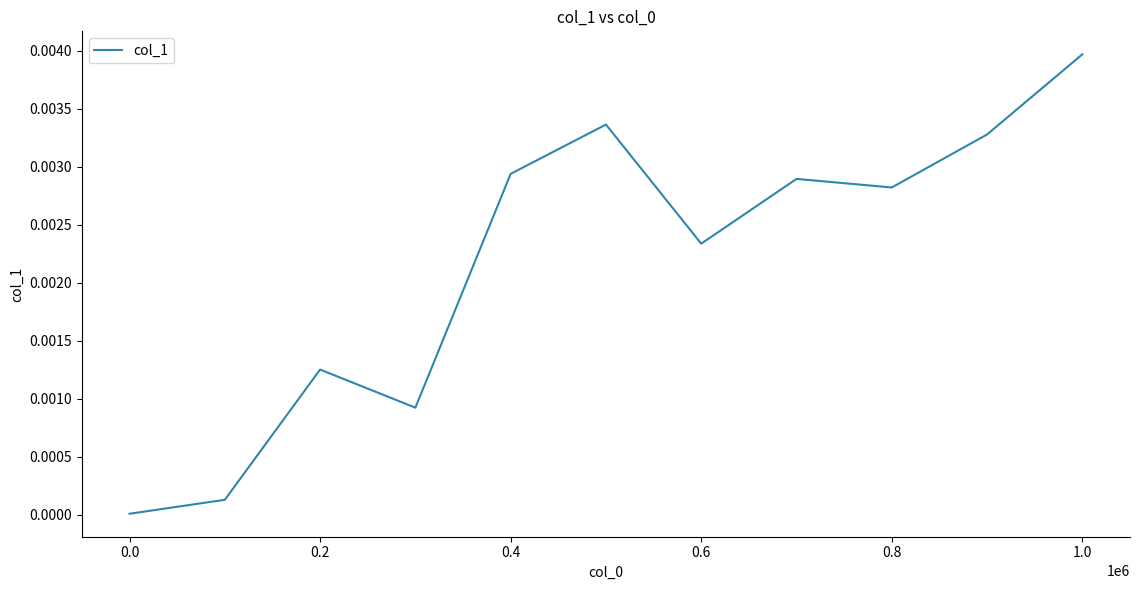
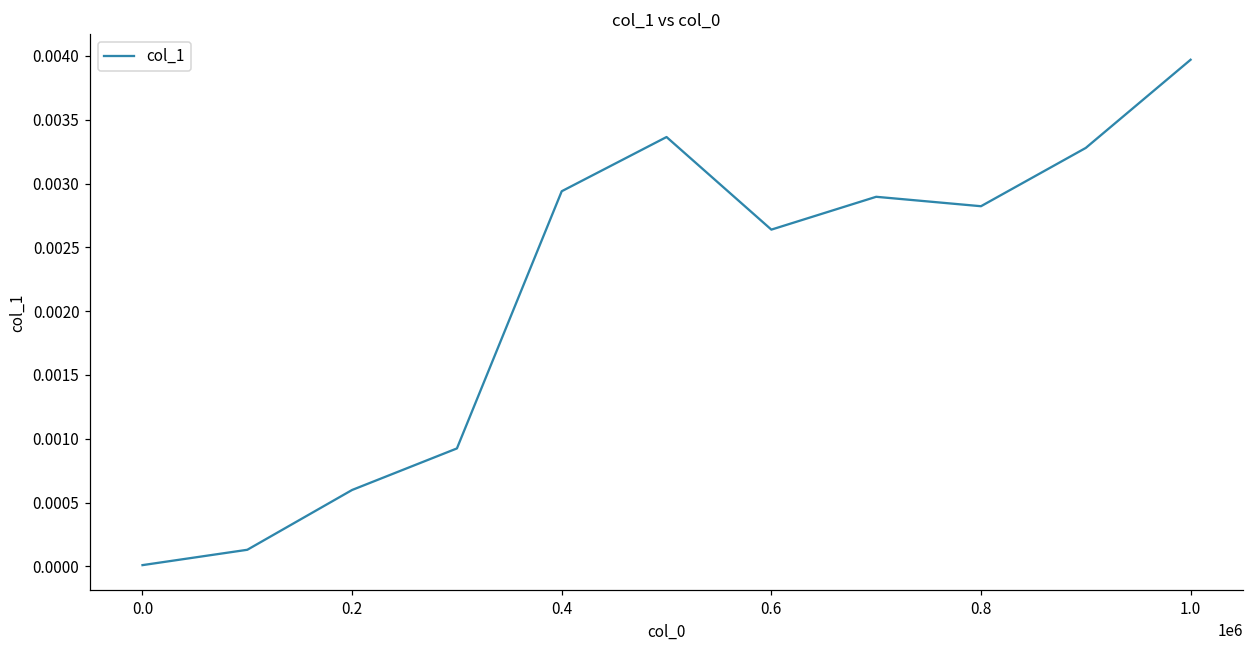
  {
    "0.0": 0.00001,
-   "0.2": 0.00125,
+   "0.2": 0.00060,
    "0.4": 0.00294,
-   "0.6": 0.00234,
+   "0.6": 0.00264,
    "0.8": 0.00282,
    "1.0": 0.00397
  }
